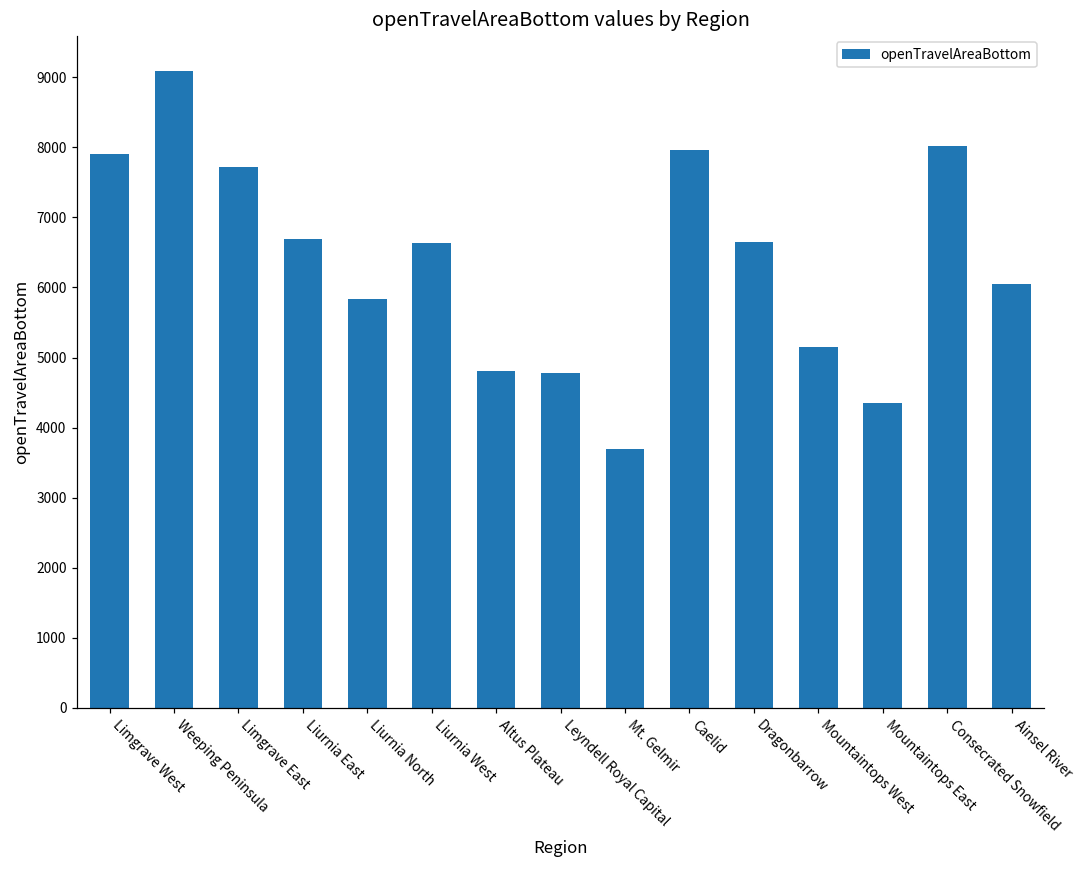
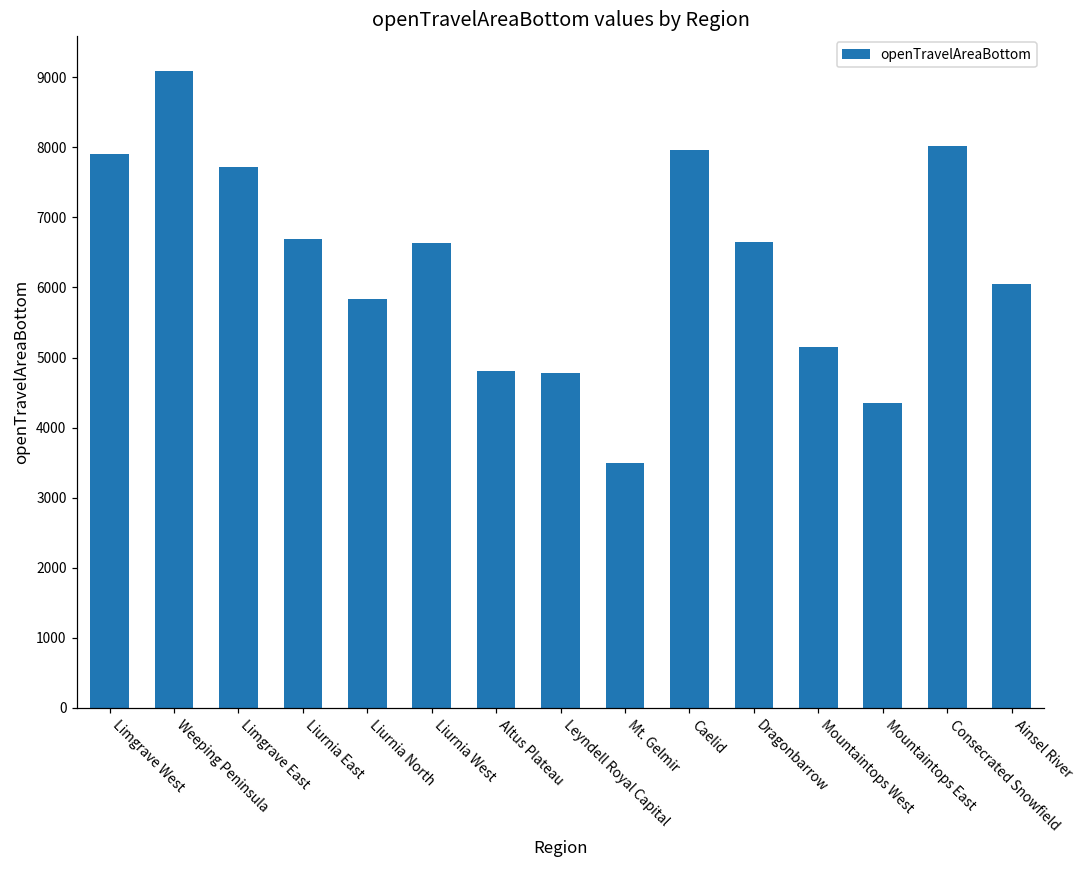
  {
    "Limgrave West": 7900,
    "Weeping Peninsula": 9100,
    "Limgrave East": 7700,
    "Liurnia East": 6700,
    "Liurnia North": 5800,
    "Liurnia West": 6600,
    "Altus Plateau": 4800,
    "Leyndell Royal Capital": 4800,
-   "Mt. Gelmir": 3700,
+   "Mt. Gelmir": 3500,
    "Caelid": 8000,
    "Dragonbarrow": 6600,
    "Mountaintops West": 5200,
    "Mountaintops East": 4400,
    "Consecrated Snowfield": 8000,
    "Ainsel River": 6100
  }
